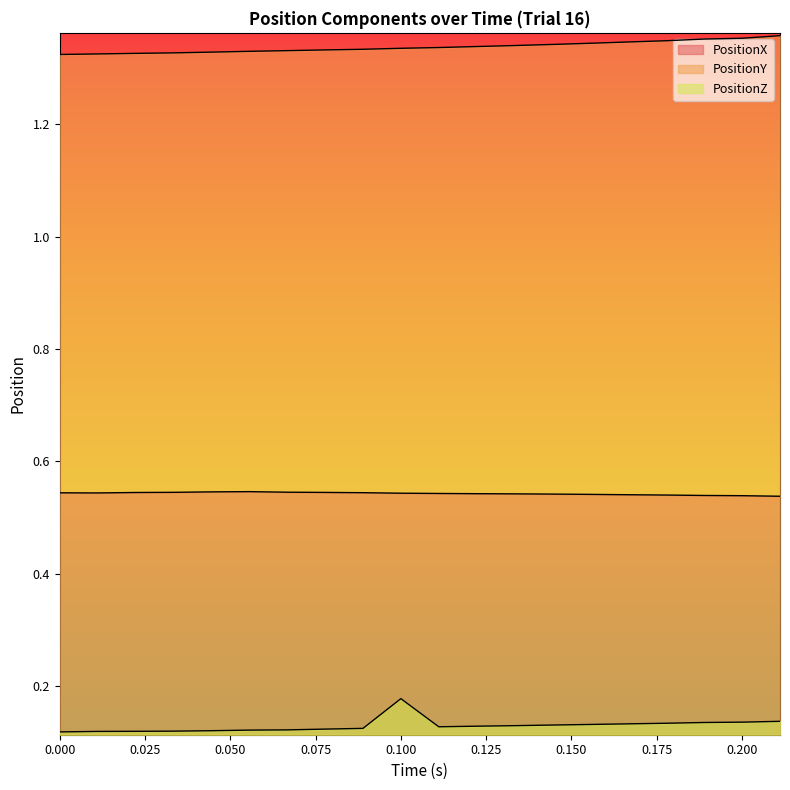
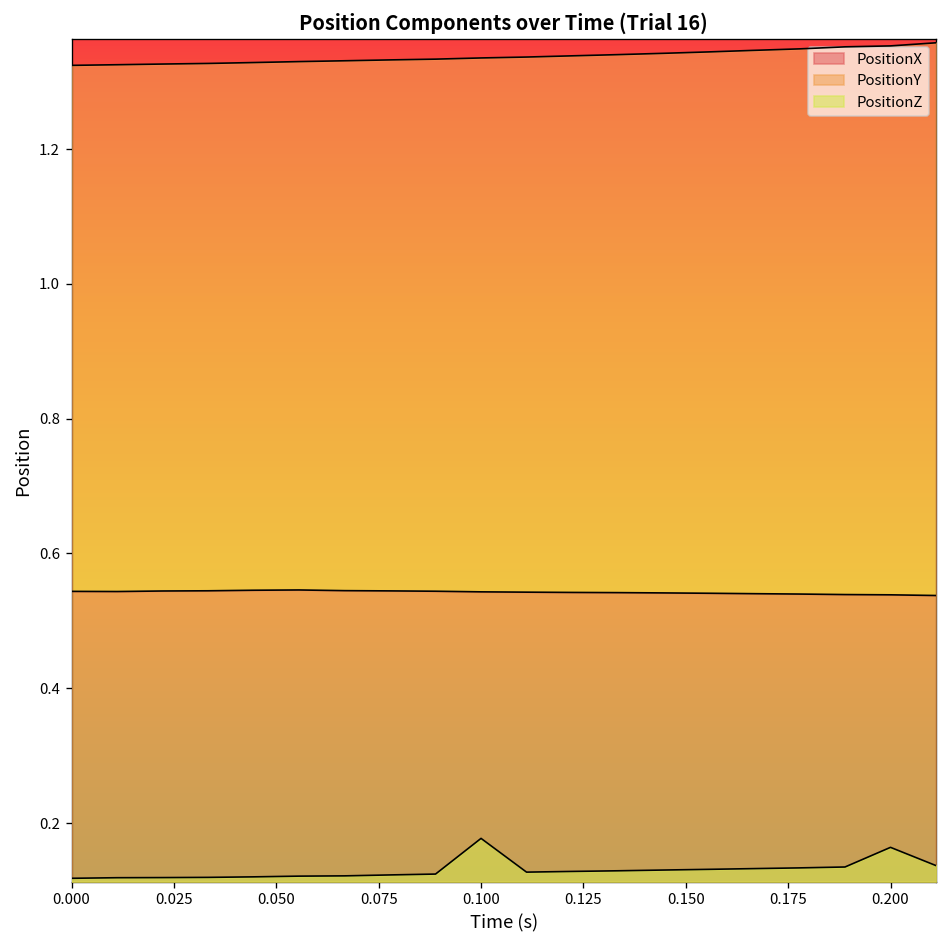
  {
    "PositionZ": {
      "0.000": 0.12,
      "0.100": 0.18,
-     "0.200": 0.14
+     "0.200": 0.16
    }
  }
